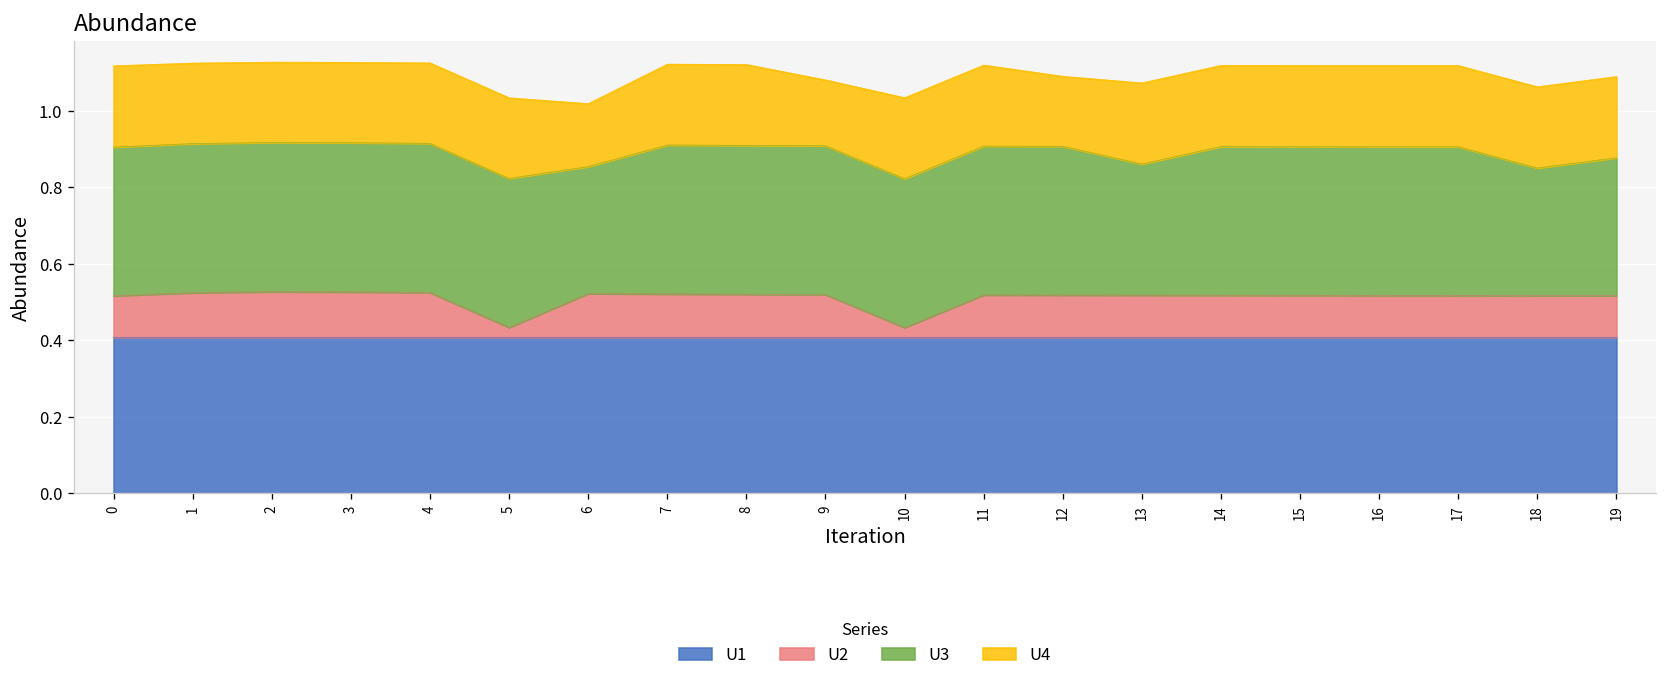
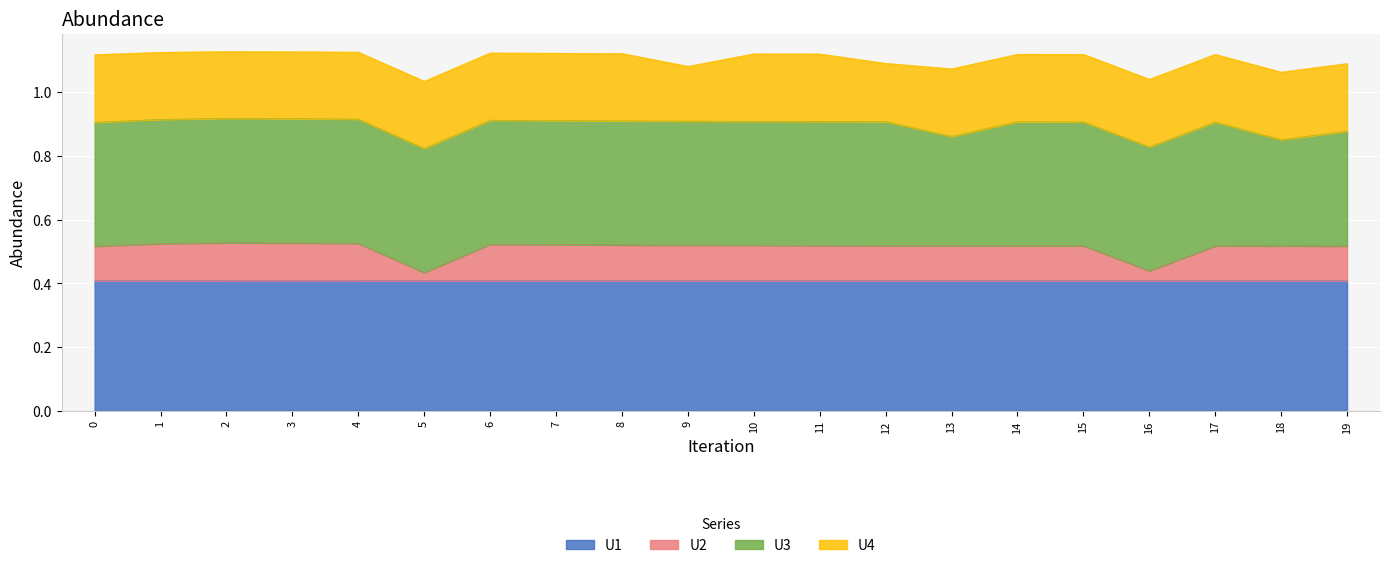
  {
    "U1": {
      "0": 0.41,
      "1": 0.41,
      "2": 0.41,
      "3": 0.41,
      "4": 0.41,
      "5": 0.41,
      "6": 0.41,
      "7": 0.41,
      "8": 0.41,
      "9": 0.41,
      "10": 0.41,
      "11": 0.41,
      "12": 0.41,
      "13": 0.41,
      "14": 0.41,
      "15": 0.41,
      "16": 0.41,
      "17": 0.41,
      "18": 0.41,
      "19": 0.41
    },
    "U2": {
      "0": 0.11,
      "1": 0.12,
      "2": 0.12,
      "3": 0.12,
      "4": 0.12,
      "5": 0.03,
      "6": 0.11,
      "7": 0.11,
      "8": 0.11,
      "9": 0.11,
-     "10": 0.03,
+     "10": 0.11,
      "11": 0.11,
      "12": 0.11,
      "13": 0.11,
      "14": 0.11,
      "15": 0.11,
-     "16": 0.11,
+     "16": 0.03,
      "17": 0.11,
      "18": 0.11,
      "19": 0.11
    },
    "U3": {
      "0": 0.39,
      "1": 0.39,
      "2": 0.39,
      "3": 0.39,
      "4": 0.39,
      "5": 0.39,
-     "6": 0.33,
+     "6": 0.39,
      "7": 0.39,
      "8": 0.39,
      "9": 0.39,
      "10": 0.39,
      "11": 0.39,
      "12": 0.39,
      "13": 0.34,
      "14": 0.39,
      "15": 0.39,
      "16": 0.39,
      "17": 0.39,
      "18": 0.33,
      "19": 0.36
    },
    "U4": {
      "0": 0.21,
      "1": 0.21,
      "2": 0.21,
      "3": 0.21,
      "4": 0.21,
      "5": 0.21,
-     "6": 0.16,
+     "6": 0.21,
      "7": 0.21,
      "8": 0.21,
      "9": 0.17,
      "10": 0.21,
      "11": 0.21,
      "12": 0.18,
      "13": 0.21,
      "14": 0.21,
      "15": 0.21,
      "16": 0.21,
      "17": 0.21,
      "18": 0.21,
      "19": 0.21
    }
  }
